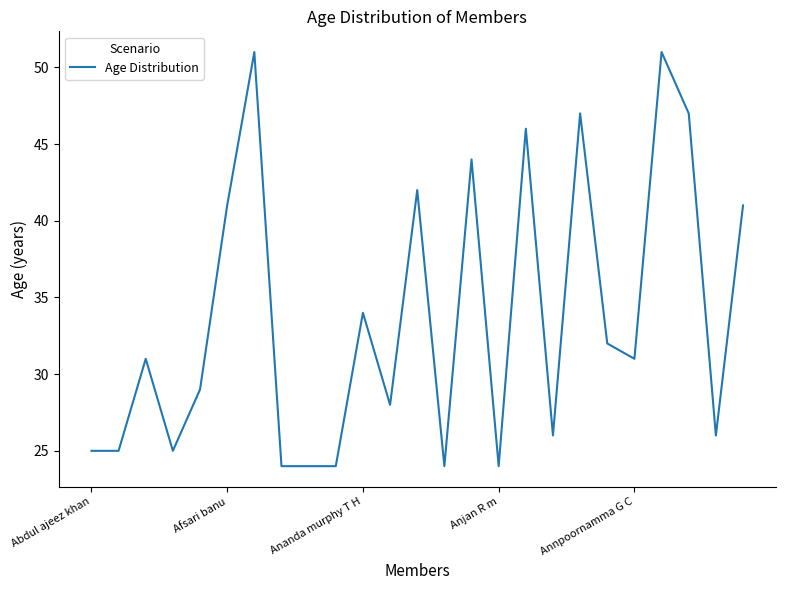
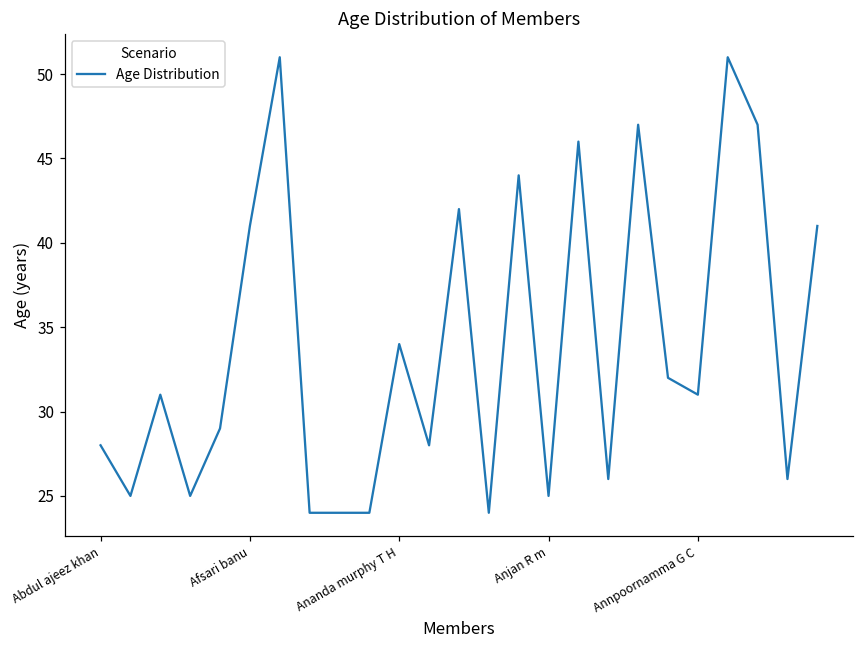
  {
-   "Abdul ajeez khan": 25,
+   "Abdul ajeez khan": 28,
    "Afsari banu": 41,
    "Ananda murphy T H": 34,
-   "Anjan R m": 24,
+   "Anjan R m": 25,
    "Annpoornamma G C": 31
  }
